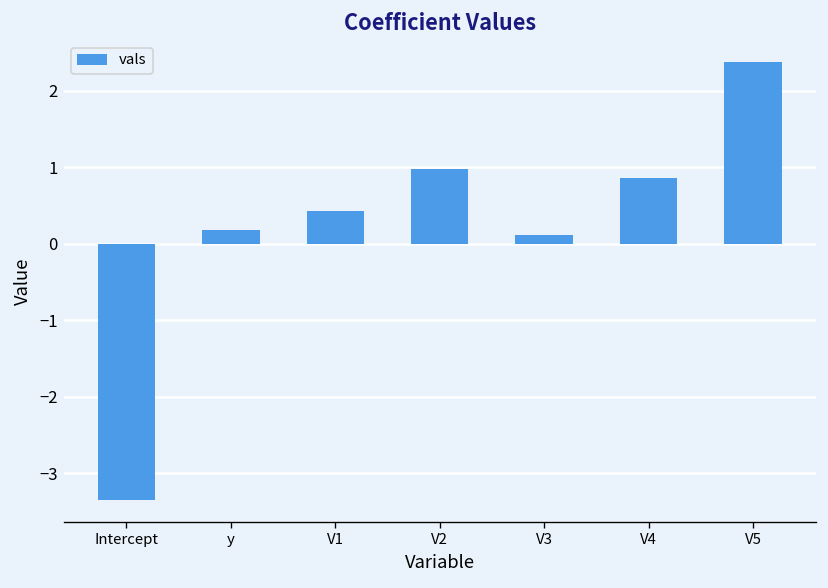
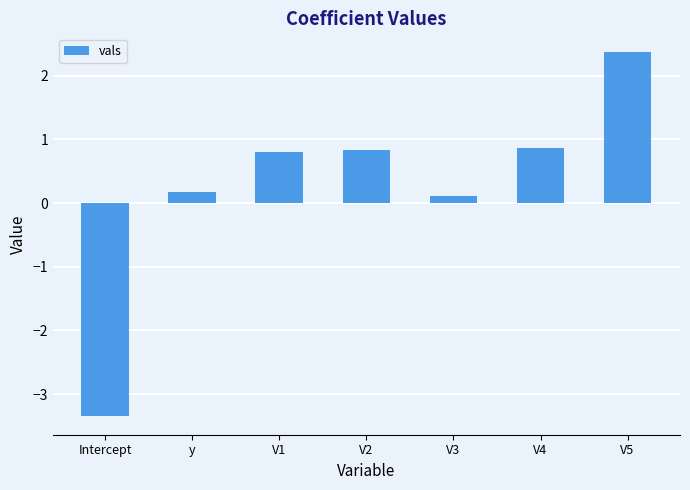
  {
    "Intercept": -3.4,
    "y": 0.2,
-   "V1": 0.4,
-   "V2": 1.0,
+   "V1": 0.8,
+   "V2": 0.8,
    "V3": 0.1,
    "V4": 0.9,
    "V5": 2.4
  }
